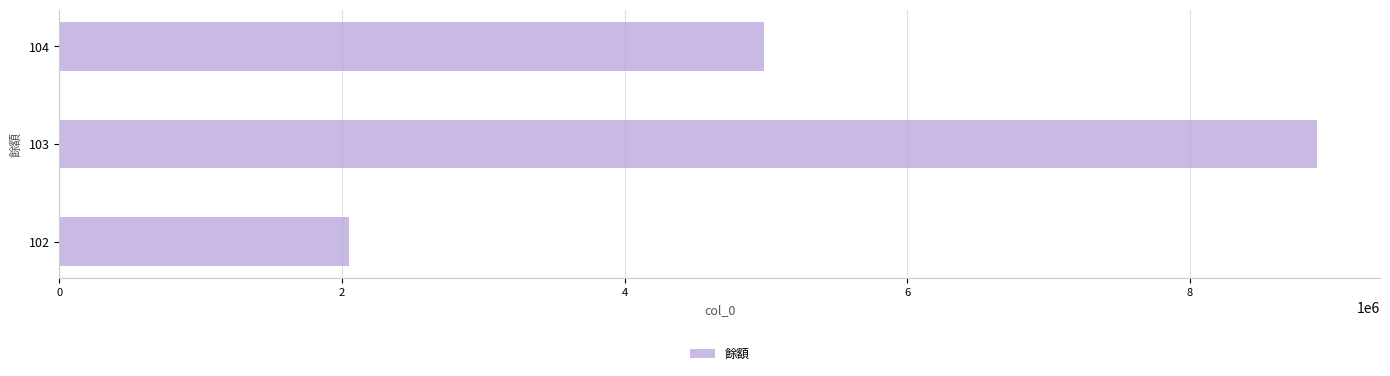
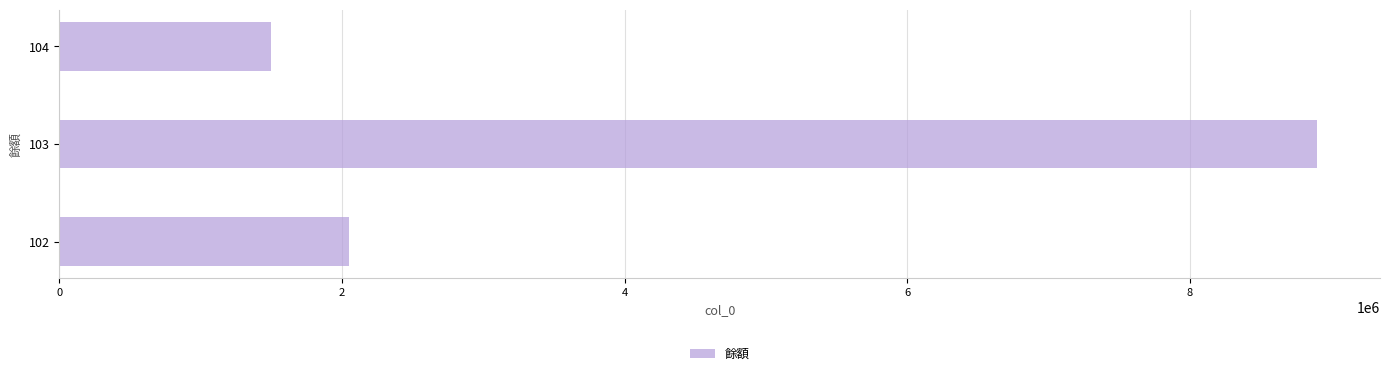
  {
-   "104": 4980000,
+   "104": 1500000,
    "103": 8900000,
    "102": 2050000
  }
